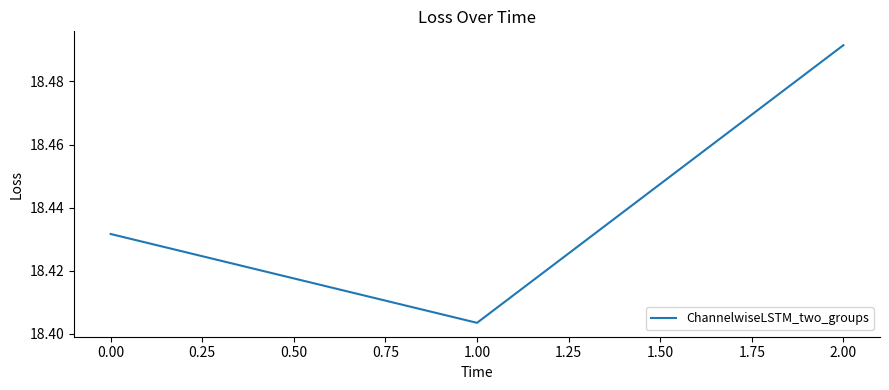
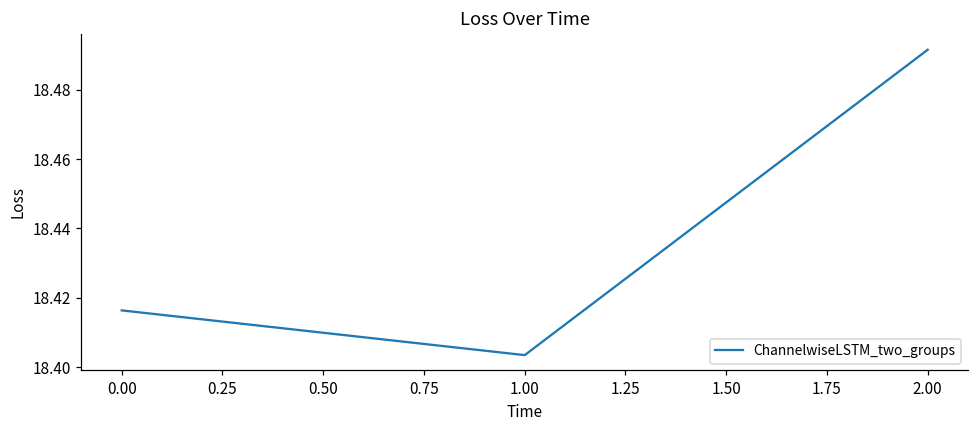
  {
-   "0.00": 18.432,
+   "0.00": 18.416,
    "1.00": 18.403,
    "2.00": 18.492
  }
